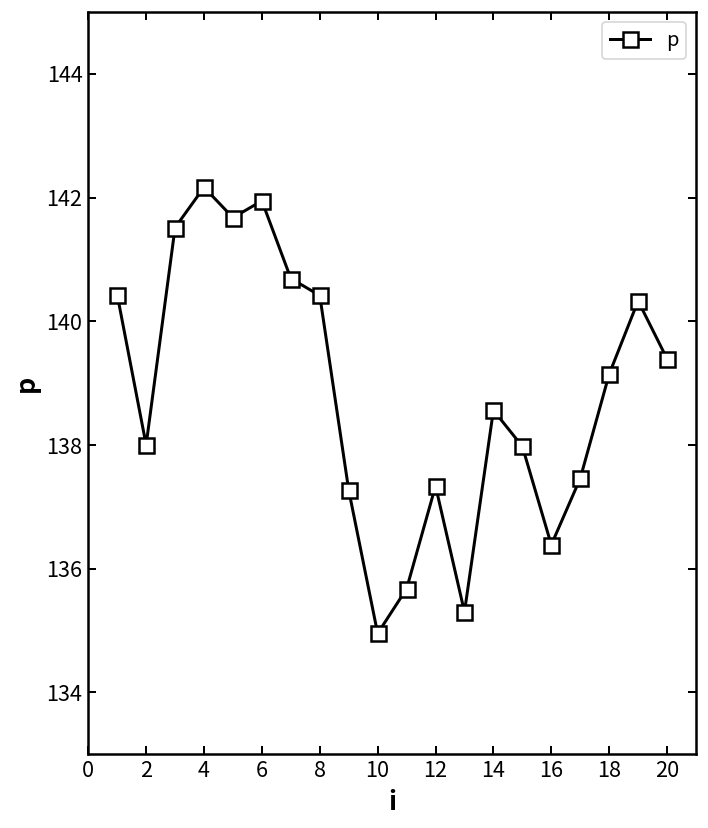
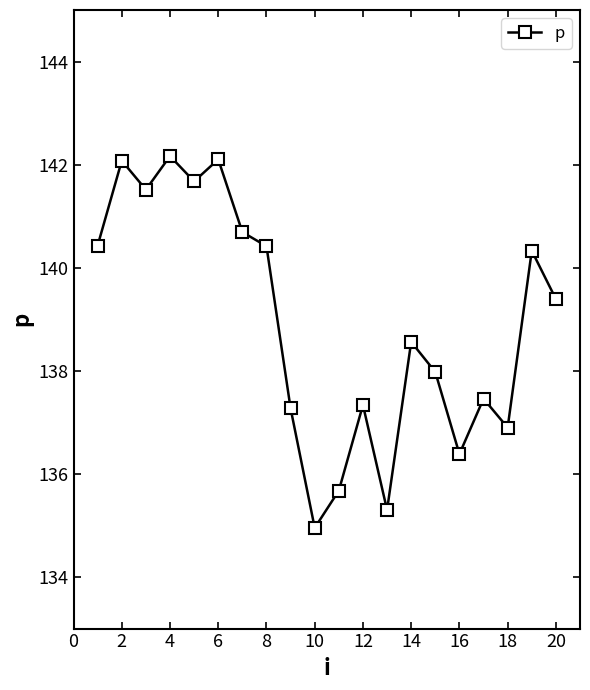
  {
-   "2": 138.0,
+   "2": 142.1,
    "4": 142.2,
-   "6": 141.9,
+   "6": 142.1,
    "8": 140.4,
    "10": 135.0,
    "12": 137.3,
    "14": 138.6,
    "16": 136.4,
-   "18": 139.1,
+   "18": 136.9,
    "20": 139.4
  }
